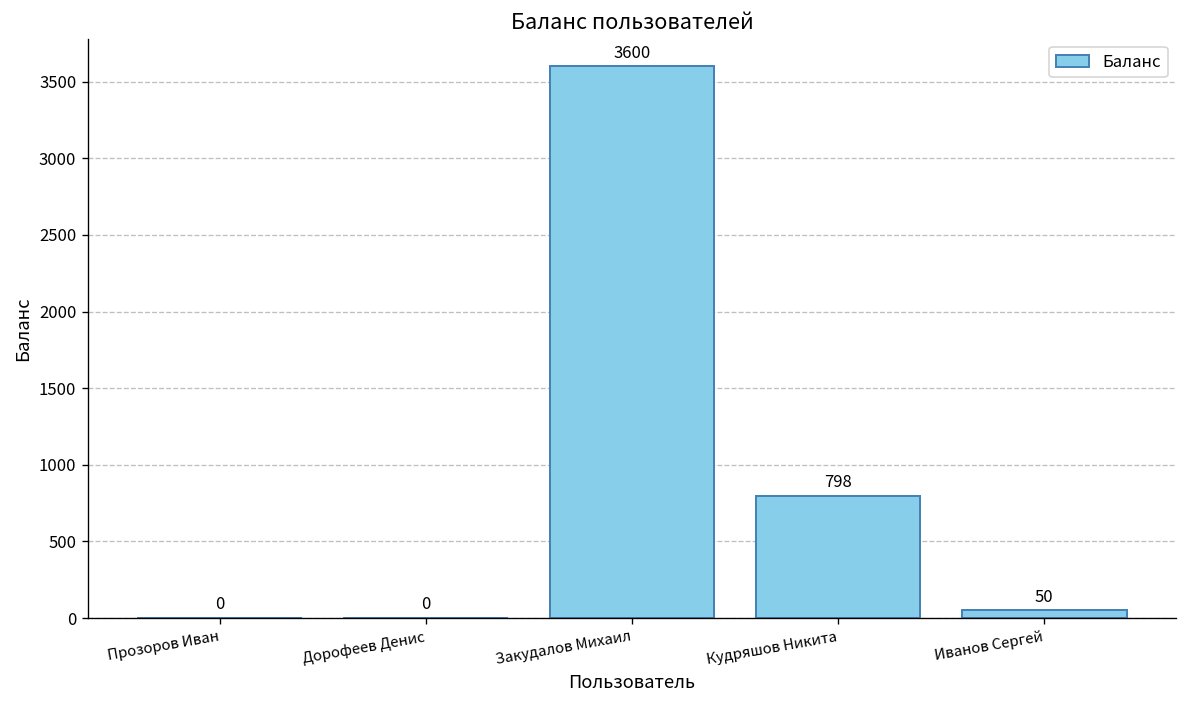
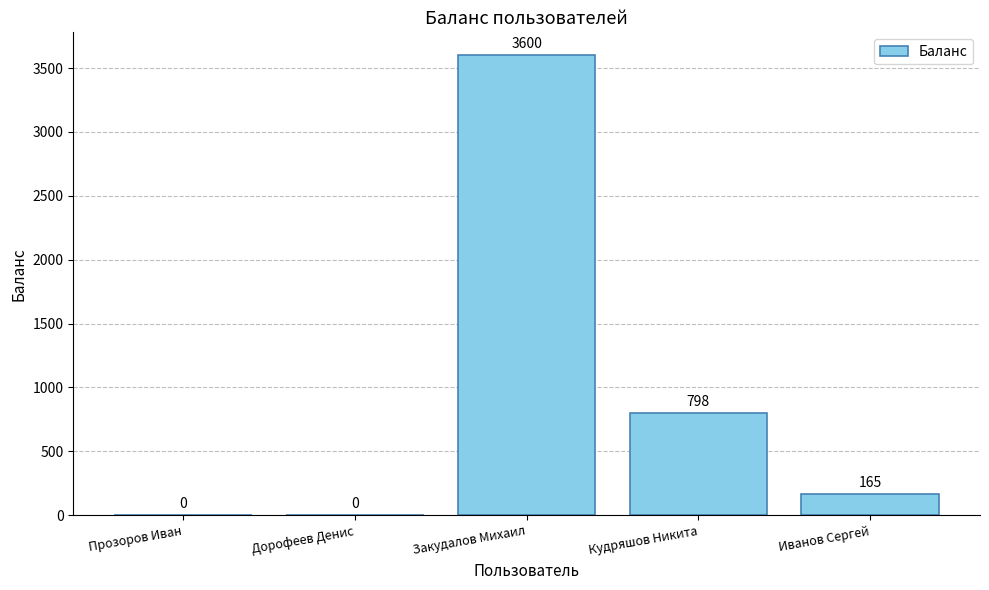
  {
    "Прозоров Иван": 0,
    "Дорофеев Денис": 0,
    "Закудалов Михаил": 3600,
    "Кудряшов Никита": 798,
-   "Иванов Сергей": 50
+   "Иванов Сергей": 165
  }
